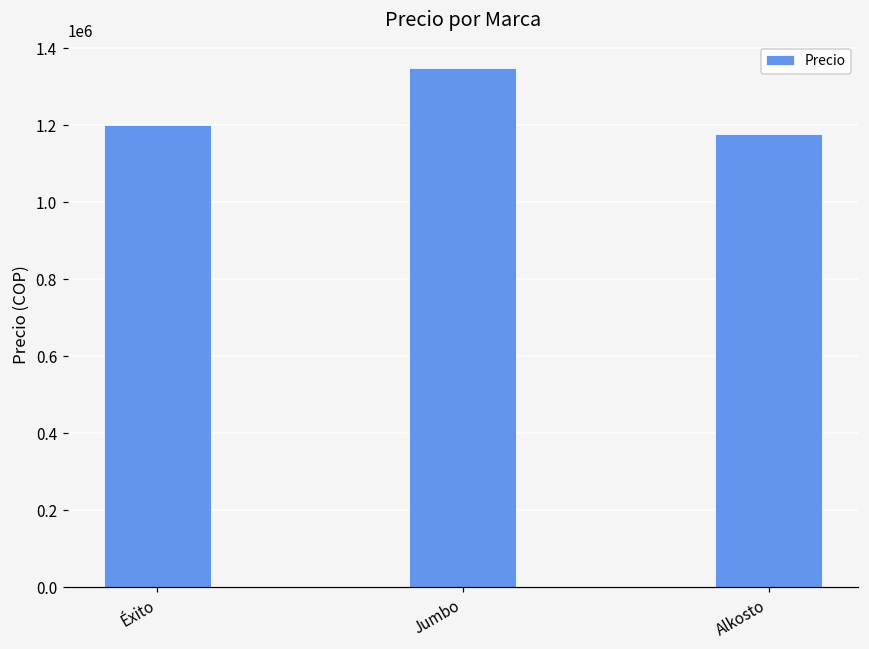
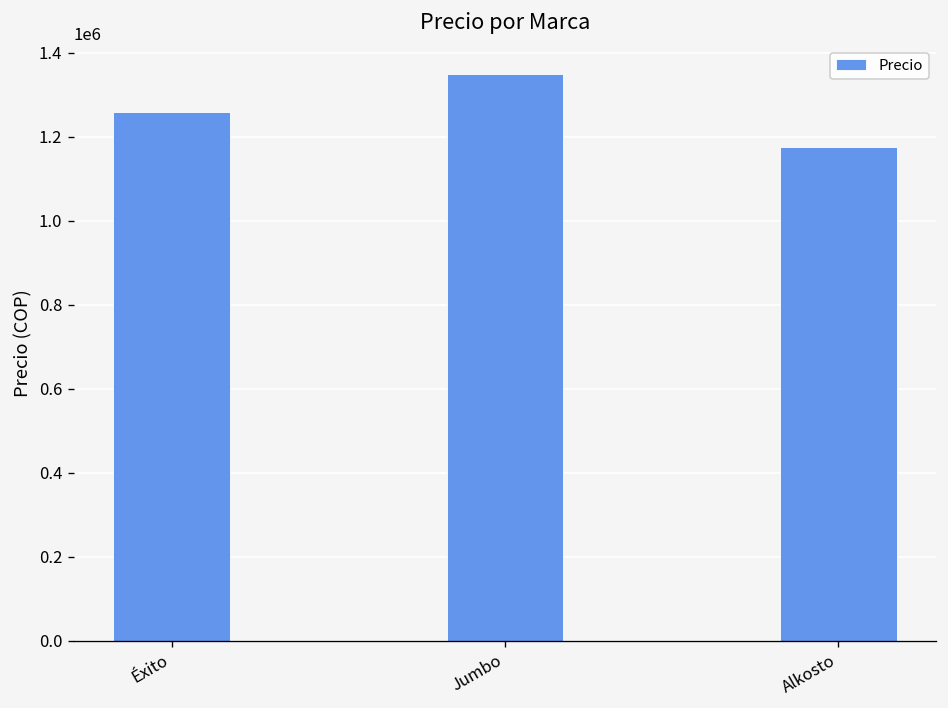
  {
-   "Éxito": 1200000,
+   "Éxito": 1260000,
    "Jumbo": 1350000,
    "Alkosto": 1180000
  }
